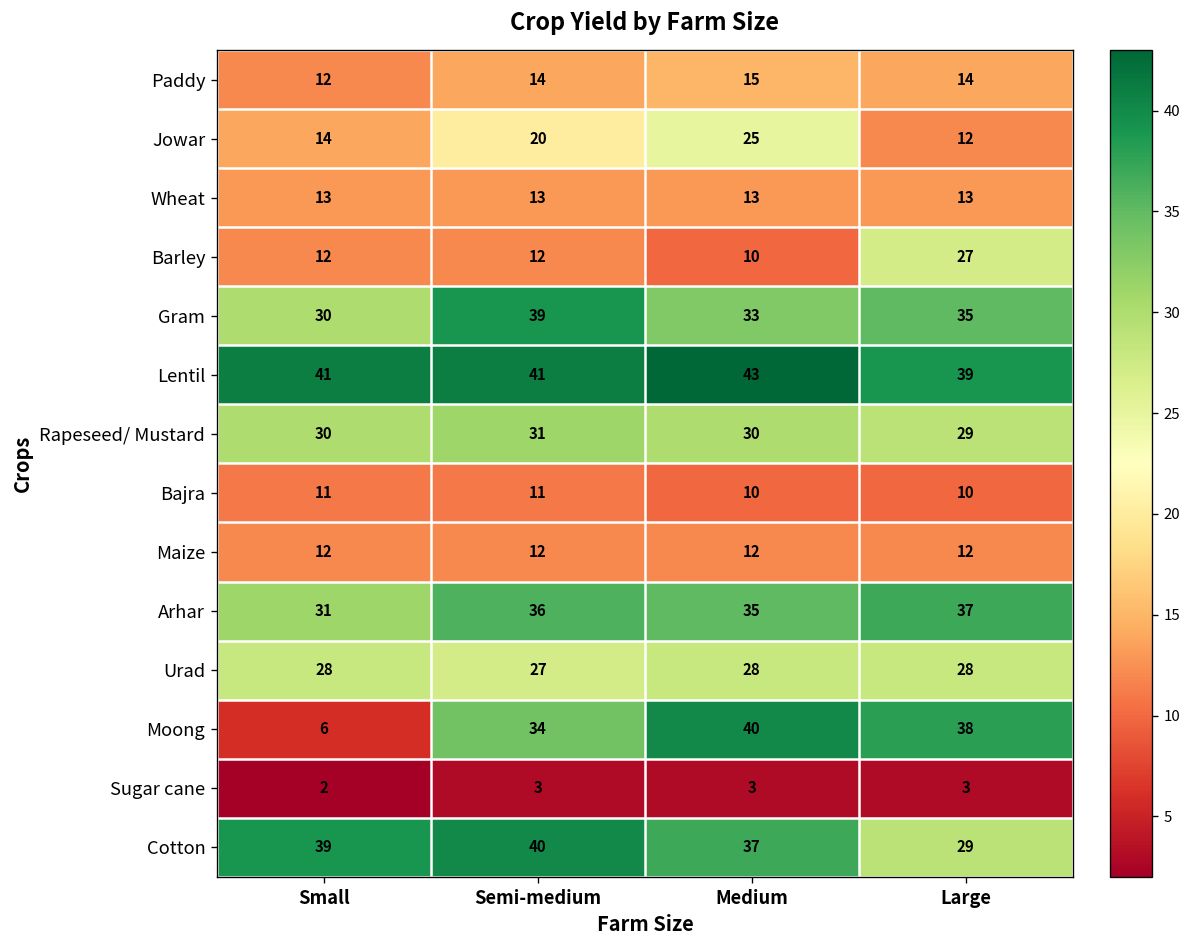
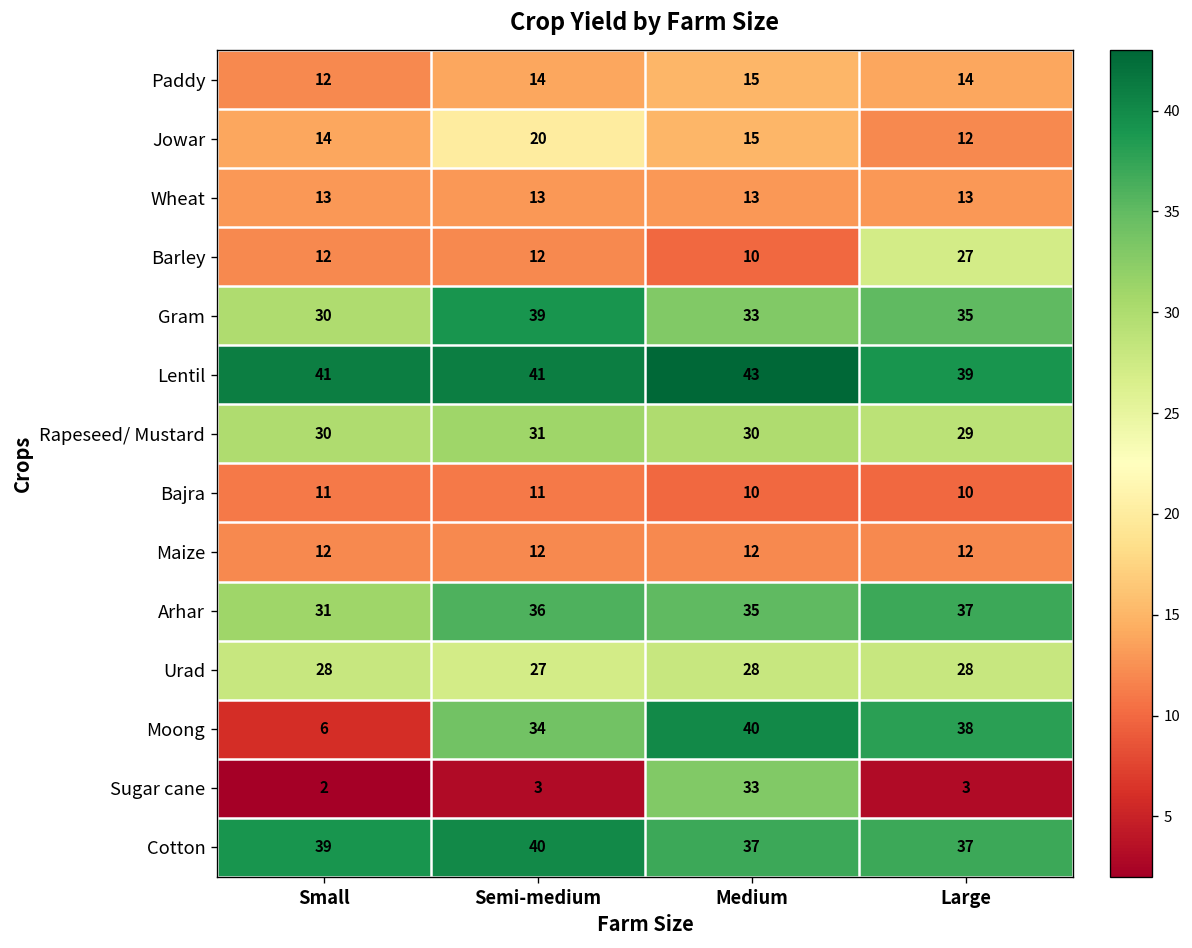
  {
    "Paddy": {
      "Small": 12,
      "Semi-medium": 14,
      "Medium": 15,
      "Large": 14
    },
    "Jowar": {
      "Small": 14,
      "Semi-medium": 20,
-     "Medium": 25,
+     "Medium": 15,
      "Large": 12
    },
    "Wheat": {
      "Small": 13,
      "Semi-medium": 13,
      "Medium": 13,
      "Large": 13
    },
    "Barley": {
      "Small": 12,
      "Semi-medium": 12,
      "Medium": 10,
      "Large": 27
    },
    "Gram": {
      "Small": 30,
      "Semi-medium": 39,
      "Medium": 33,
      "Large": 35
    },
    "Lentil": {
      "Small": 41,
      "Semi-medium": 41,
      "Medium": 43,
      "Large": 39
    },
    "Rapeseed/ Mustard": {
      "Small": 30,
      "Semi-medium": 31,
      "Medium": 30,
      "Large": 29
    },
    "Bajra": {
      "Small": 11,
      "Semi-medium": 11,
      "Medium": 10,
      "Large": 10
    },
    "Maize": {
      "Small": 12,
      "Semi-medium": 12,
      "Medium": 12,
      "Large": 12
    },
    "Arhar": {
      "Small": 31,
      "Semi-medium": 36,
      "Medium": 35,
      "Large": 37
    },
    "Urad": {
      "Small": 28,
      "Semi-medium": 27,
      "Medium": 28,
      "Large": 28
    },
    "Moong": {
      "Small": 6,
      "Semi-medium": 34,
      "Medium": 40,
      "Large": 38
    },
    "Sugar cane": {
      "Small": 2,
      "Semi-medium": 3,
-     "Medium": 3,
+     "Medium": 33,
      "Large": 3
    },
    "Cotton": {
      "Small": 39,
      "Semi-medium": 40,
      "Medium": 37,
-     "Large": 29
+     "Large": 37
    }
  }
